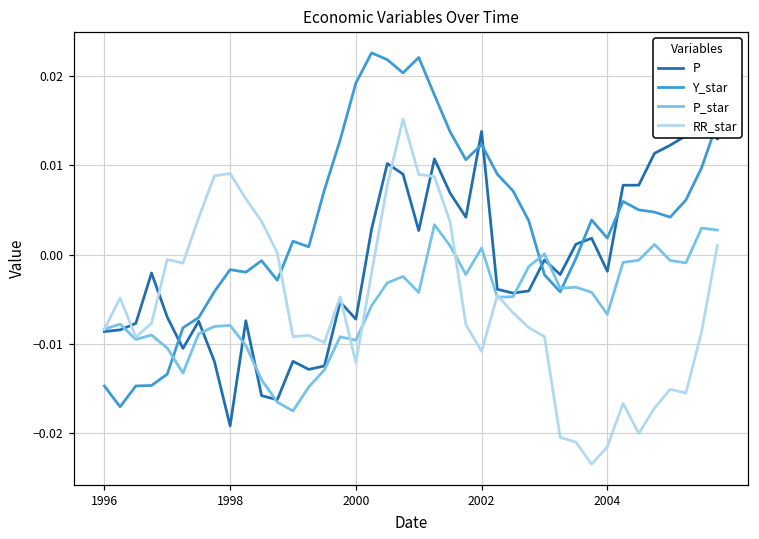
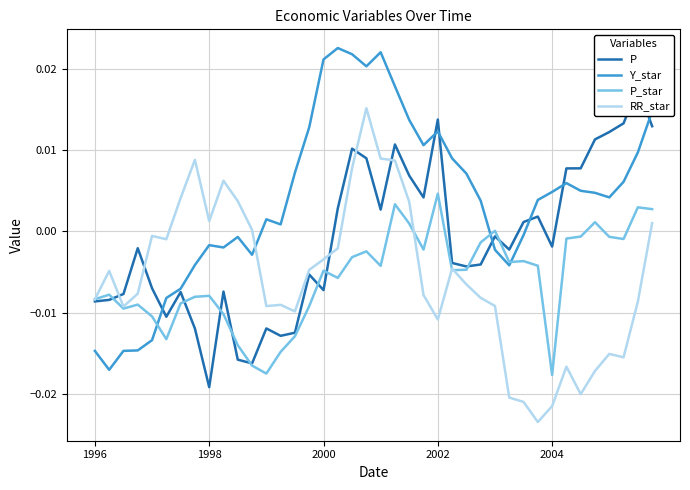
  {
    "P": {
      "1998": -0.019,
      "2000": -0.007,
      "2002": 0.014,
      "2004": -0.002
    },
    "Y_star": {
      "1996": -0.015,
      "1998": -0.002,
-     "2000": 0.019,
+     "2000": 0.021,
      "2002": 0.012,
-     "2004": 0.002
+     "2004": 0.005
    },
    "P_star": {
      "1998": -0.008,
-     "2000": -0.010,
-     "2002": 0.001,
-     "2004": -0.007
+     "2000": -0.005,
+     "2002": 0.005,
+     "2004": -0.018
    },
    "RR_star": {
-     "1998": 0.009,
-     "2000": -0.012,
+     "1998": 0.001,
+     "2000": -0.003,
      "2002": -0.011,
      "2004": -0.021
    }
  }
